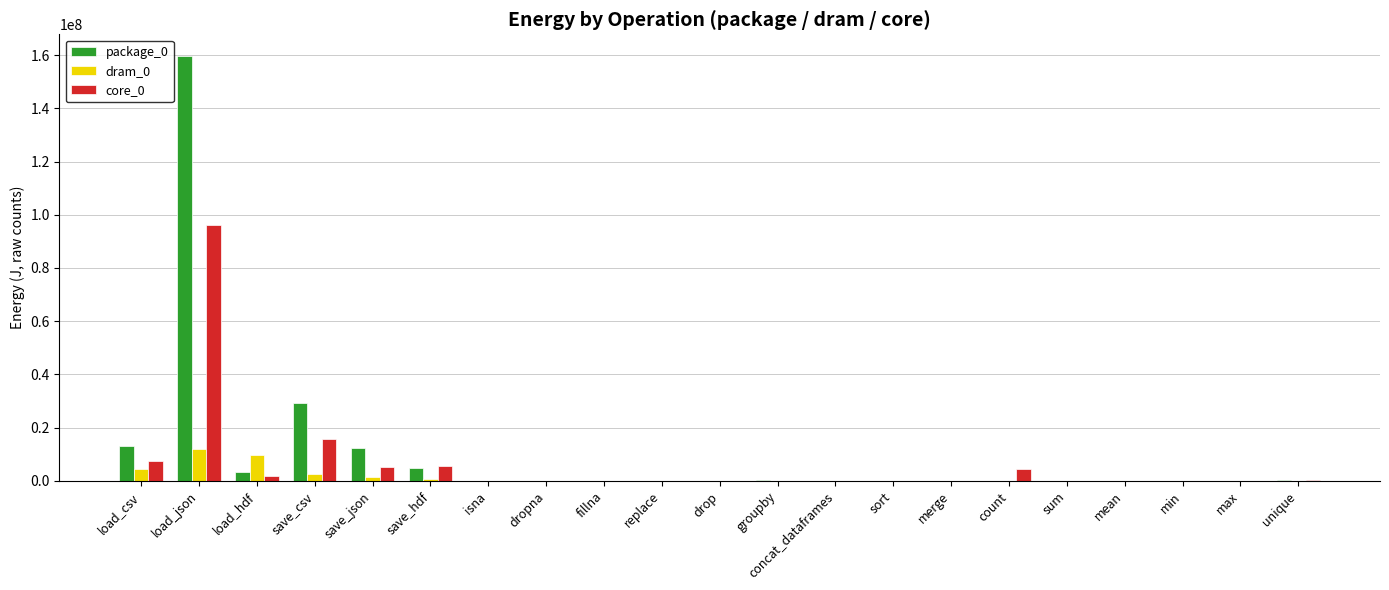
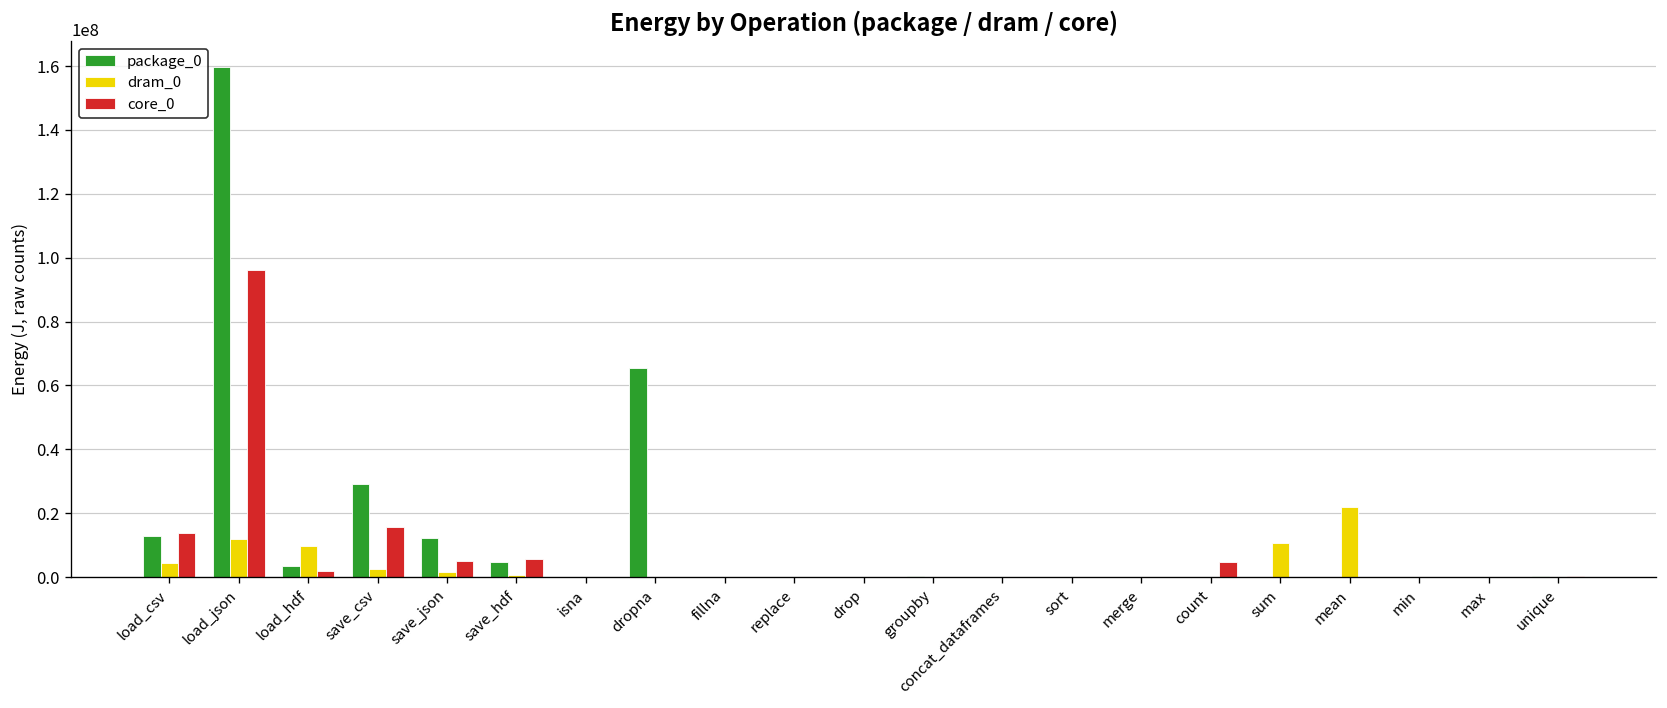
  {
    "package_0": {
      "load_csv": 13000000,
      "load_json": 160000000,
      "load_hdf": 3000000,
      "save_csv": 29000000,
      "save_json": 12000000,
      "save_hdf": 5000000,
-     "dropna": 0,
+     "dropna": 65000000,
      "replace": 0
    },
    "dram_0": {
      "load_csv": 4000000,
      "load_json": 12000000,
      "load_hdf": 10000000,
      "save_csv": 3000000,
      "save_json": 2000000,
      "replace": 0,
-     "sum": 0,
-     "mean": 0
+     "sum": 11000000,
+     "mean": 22000000
    },
    "core_0": {
-     "load_csv": 7000000,
+     "load_csv": 14000000,
      "load_json": 96000000,
      "load_hdf": 2000000,
      "save_csv": 16000000,
      "save_json": 5000000,
      "save_hdf": 6000000,
      "replace": 0,
      "count": 5000000
    }
  }
